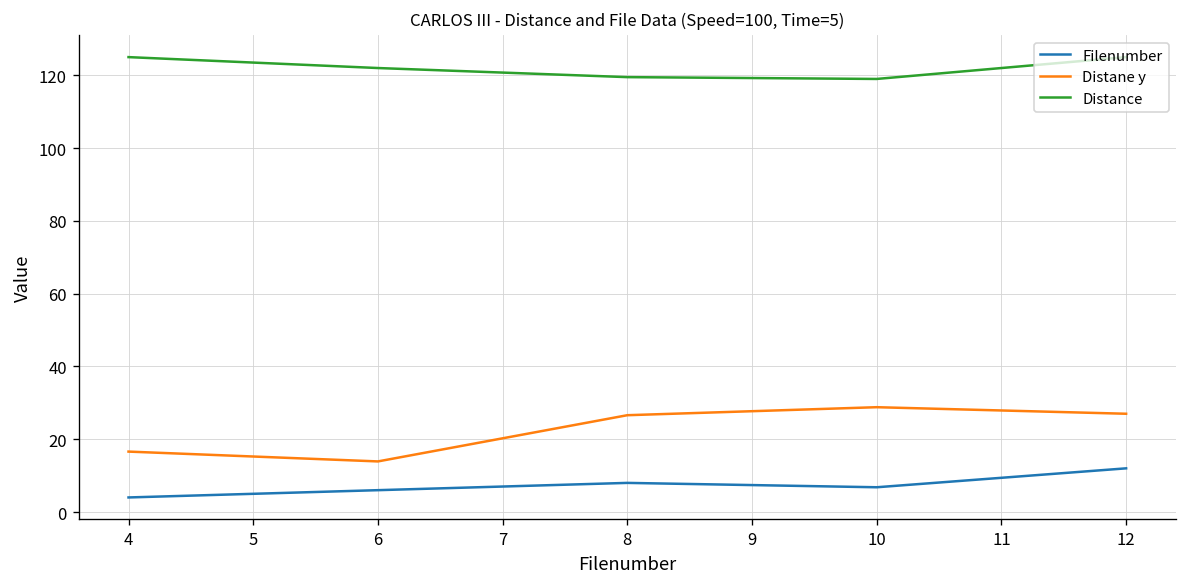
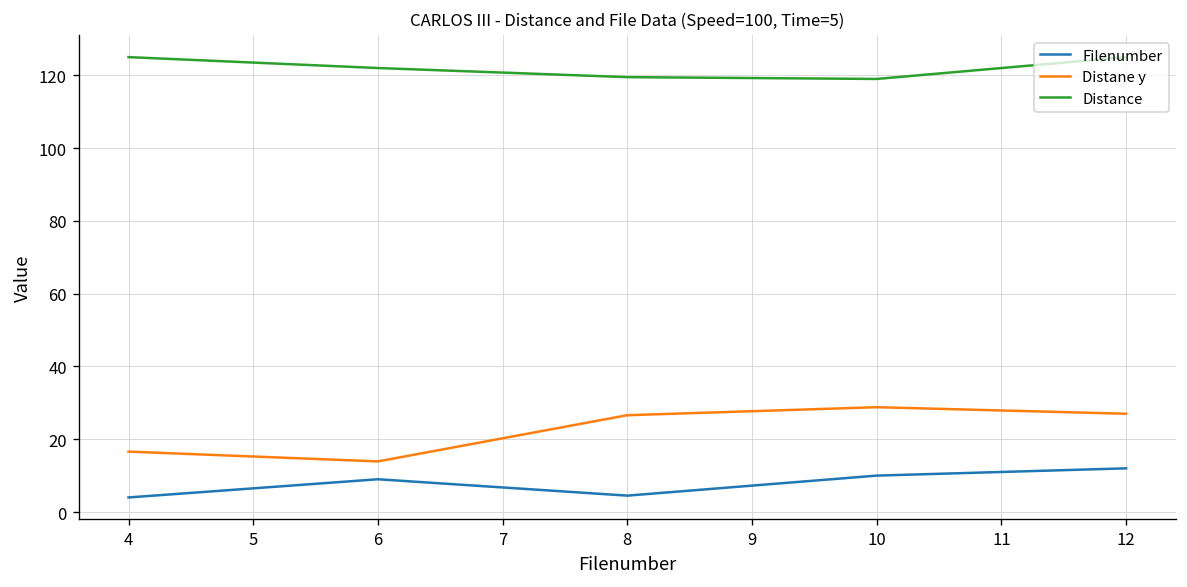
  {
    "Filenumber": {
      "4": 4,
-     "6": 6,
-     "8": 8,
-     "10": 7,
+     "6": 9,
+     "8": 5,
+     "10": 10,
      "12": 12
    },
    "Distane y": {
      "4": 17,
      "6": 14,
      "8": 27,
      "10": 29,
      "12": 27
    },
    "Distance": {
      "4": 125,
      "6": 122,
      "8": 120,
      "10": 119
    }
  }
